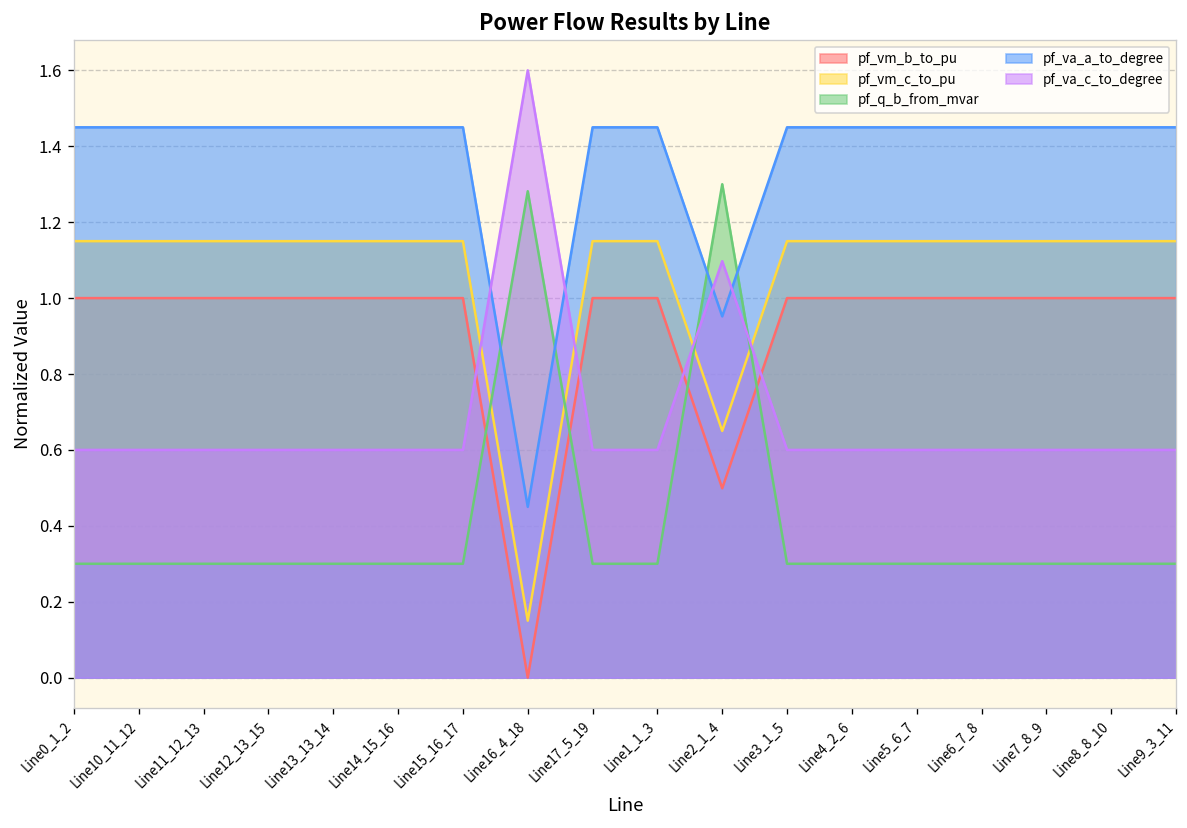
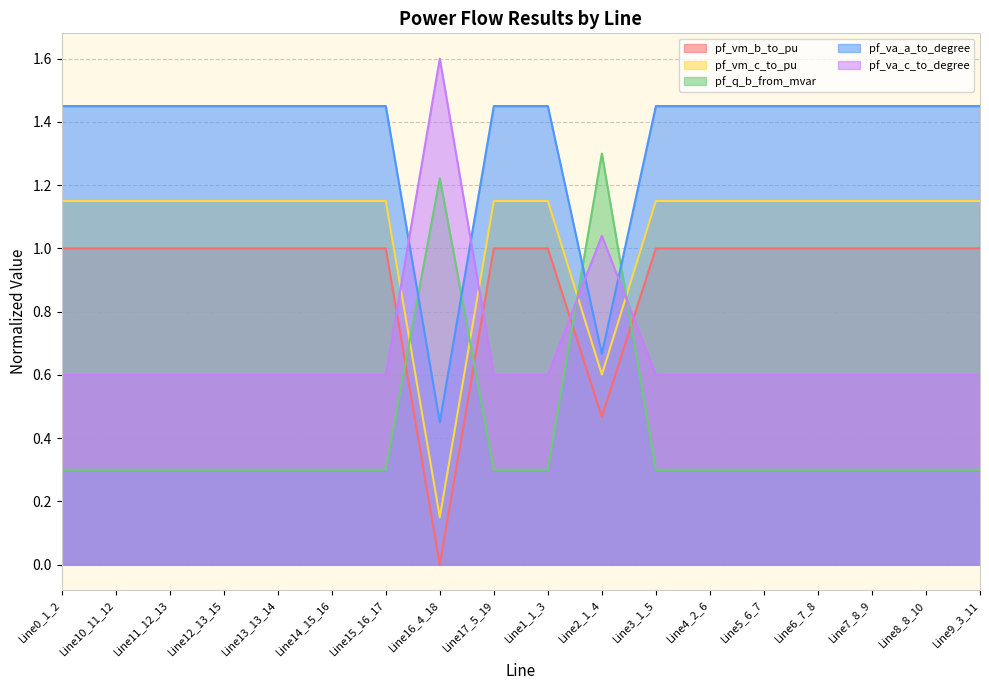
  {
    "pf_vm_b_to_pu": {
      "Line0_1_2": 1.00,
      "Line10_11_12": 1.00,
      "Line11_12_13": 1.00,
      "Line12_13_15": 1.00,
      "Line13_13_14": 1.00,
      "Line14_15_16": 1.00,
      "Line15_16_17": 1.00,
      "Line16_4_18": 0.00,
      "Line17_5_19": 1.00,
      "Line1_1_3": 1.00,
-     "Line2_1_4": 0.50,
+     "Line2_1_4": 0.47,
      "Line3_1_5": 1.00,
      "Line4_2_6": 1.00,
      "Line5_6_7": 1.00,
      "Line6_7_8": 1.00,
      "Line7_8_9": 1.00,
      "Line8_8_10": 1.00,
      "Line9_3_11": 1.00
    },
    "pf_vm_c_to_pu": {
      "Line0_1_2": 1.15,
      "Line10_11_12": 1.15,
      "Line11_12_13": 1.15,
      "Line12_13_15": 1.15,
      "Line13_13_14": 1.15,
      "Line14_15_16": 1.15,
      "Line15_16_17": 1.15,
      "Line16_4_18": 0.15,
      "Line17_5_19": 1.15,
      "Line1_1_3": 1.15,
-     "Line2_1_4": 0.65,
+     "Line2_1_4": 0.60,
      "Line3_1_5": 1.15,
      "Line4_2_6": 1.15,
      "Line5_6_7": 1.15,
      "Line6_7_8": 1.15,
      "Line7_8_9": 1.15,
      "Line8_8_10": 1.15,
      "Line9_3_11": 1.15
    },
    "pf_q_b_from_mvar": {
      "Line0_1_2": 0.30,
      "Line10_11_12": 0.30,
      "Line11_12_13": 0.30,
      "Line12_13_15": 0.30,
      "Line13_13_14": 0.30,
      "Line14_15_16": 0.30,
      "Line15_16_17": 0.30,
-     "Line16_4_18": 1.28,
+     "Line16_4_18": 1.22,
      "Line17_5_19": 0.30,
      "Line1_1_3": 0.30,
      "Line2_1_4": 1.30,
      "Line3_1_5": 0.30,
      "Line4_2_6": 0.30,
      "Line5_6_7": 0.30,
      "Line6_7_8": 0.30,
      "Line7_8_9": 0.30,
      "Line8_8_10": 0.30,
      "Line9_3_11": 0.30
    },
    "pf_va_a_to_degree": {
      "Line0_1_2": 1.45,
      "Line10_11_12": 1.45,
      "Line11_12_13": 1.45,
      "Line12_13_15": 1.45,
      "Line13_13_14": 1.45,
      "Line14_15_16": 1.45,
      "Line15_16_17": 1.45,
      "Line16_4_18": 0.45,
      "Line17_5_19": 1.45,
      "Line1_1_3": 1.45,
-     "Line2_1_4": 0.95,
+     "Line2_1_4": 0.67,
      "Line3_1_5": 1.45,
      "Line4_2_6": 1.45,
      "Line5_6_7": 1.45,
      "Line6_7_8": 1.45,
      "Line7_8_9": 1.45,
      "Line8_8_10": 1.45,
      "Line9_3_11": 1.45
    },
    "pf_va_c_to_degree": {
      "Line0_1_2": 0.60,
      "Line10_11_12": 0.60,
      "Line11_12_13": 0.60,
      "Line12_13_15": 0.60,
      "Line13_13_14": 0.60,
      "Line14_15_16": 0.60,
      "Line15_16_17": 0.60,
      "Line16_4_18": 1.60,
      "Line17_5_19": 0.60,
      "Line1_1_3": 0.60,
-     "Line2_1_4": 1.10,
+     "Line2_1_4": 1.04,
      "Line3_1_5": 0.60,
      "Line4_2_6": 0.60,
      "Line5_6_7": 0.60,
      "Line6_7_8": 0.60,
      "Line7_8_9": 0.60,
      "Line8_8_10": 0.60,
      "Line9_3_11": 0.60
    }
  }
